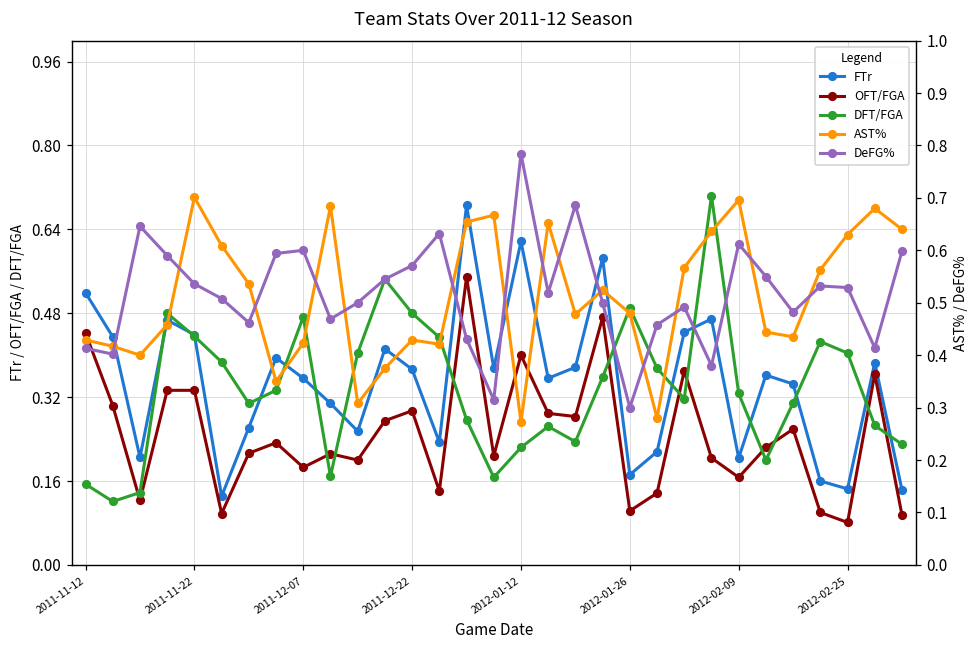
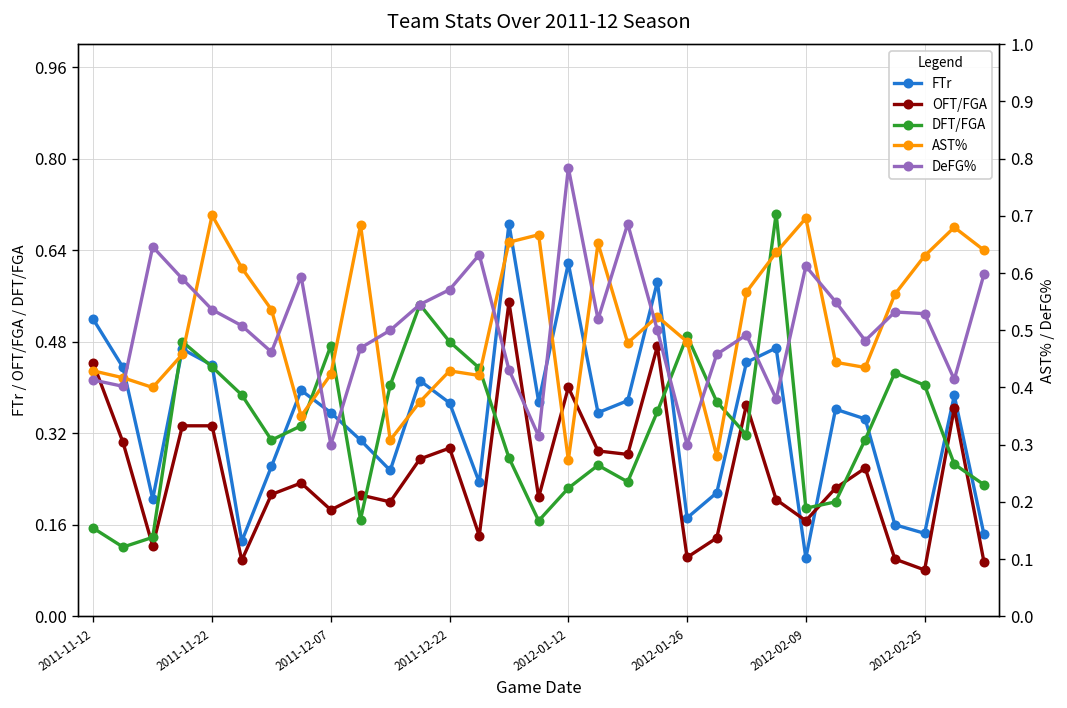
  {
    "FTr": {
      "2011-11-12": 0.52,
      "2011-12-07": 0.36,
      "2011-12-22": 0.37,
      "2012-01-12": 0.62,
      "2012-01-26": 0.17,
-     "2012-02-09": 0.20,
+     "2012-02-09": 0.10,
      "2012-02-25": 0.15
    },
    "OFT/FGA": {
      "2011-11-12": 0.44,
      "2011-11-22": 0.33,
      "2011-12-07": 0.19,
      "2011-12-22": 0.29,
      "2012-01-12": 0.40,
      "2012-01-26": 0.10,
      "2012-02-09": 0.17,
      "2012-02-25": 0.08
    },
    "DFT/FGA": {
      "2011-11-12": 0.15,
      "2011-12-07": 0.47,
      "2011-12-22": 0.48,
      "2012-01-12": 0.22,
      "2012-01-26": 0.49,
-     "2012-02-09": 0.33,
+     "2012-02-09": 0.19,
      "2012-02-25": 0.40
    },
    "AST%": {
      "2011-11-12": 0.43,
      "2011-11-22": 0.7,
      "2011-12-07": 0.42,
      "2011-12-22": 0.43,
      "2012-01-12": 0.27,
      "2012-01-26": 0.48,
      "2012-02-09": 0.7,
      "2012-02-25": 0.63
    },
    "DeFG%": {
      "2011-11-12": 0.41,
      "2011-11-22": 0.54,
-     "2011-12-07": 0.6,
+     "2011-12-07": 0.3,
      "2011-12-22": 0.57,
      "2012-01-12": 0.78,
      "2012-01-26": 0.3,
      "2012-02-09": 0.61,
      "2012-02-25": 0.53
    }
  }
